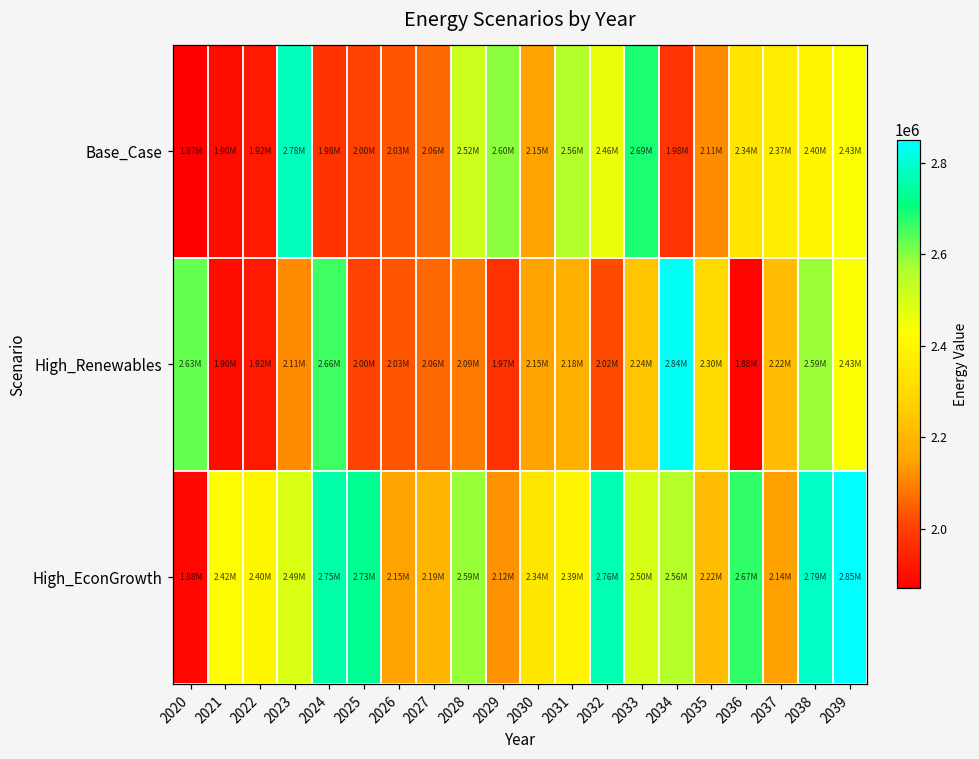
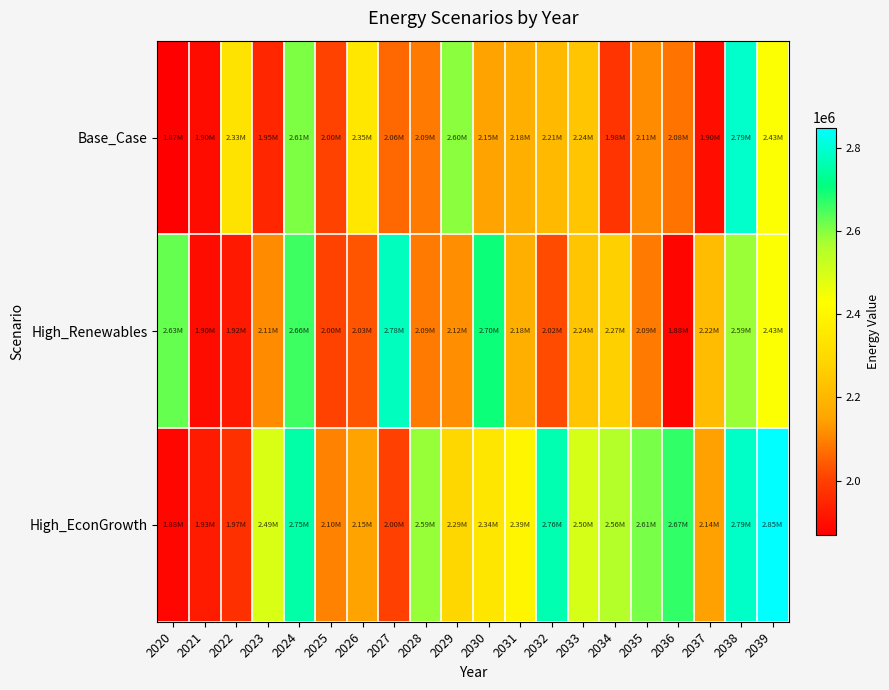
  {
    "Base_Case": {
      "2020": "1.87M",
      "2021": "1.90M",
-     "2022": "1.92M",
-     "2023": "2.78M",
-     "2024": "1.98M",
+     "2022": "2.33M",
+     "2023": "1.95M",
+     "2024": "2.61M",
      "2025": "2.00M",
-     "2026": "2.03M",
+     "2026": "2.35M",
      "2027": "2.06M",
-     "2028": "2.52M",
+     "2028": "2.09M",
      "2029": "2.60M",
      "2030": "2.15M",
-     "2031": "2.56M",
-     "2032": "2.46M",
-     "2033": "2.69M",
+     "2031": "2.18M",
+     "2032": "2.21M",
+     "2033": "2.24M",
      "2034": "1.98M",
      "2035": "2.11M",
-     "2036": "2.34M",
-     "2037": "2.37M",
-     "2038": "2.40M",
+     "2036": "2.08M",
+     "2037": "1.90M",
+     "2038": "2.79M",
      "2039": "2.43M"
    },
    "High_Renewables": {
      "2020": "2.63M",
      "2021": "1.90M",
      "2022": "1.92M",
      "2023": "2.11M",
      "2024": "2.66M",
      "2025": "2.00M",
      "2026": "2.03M",
-     "2027": "2.06M",
+     "2027": "2.78M",
      "2028": "2.09M",
-     "2029": "1.97M",
-     "2030": "2.15M",
+     "2029": "2.12M",
+     "2030": "2.70M",
      "2031": "2.18M",
      "2032": "2.02M",
      "2033": "2.24M",
-     "2034": "2.84M",
-     "2035": "2.30M",
+     "2034": "2.27M",
+     "2035": "2.09M",
      "2036": "1.88M",
      "2037": "2.22M",
      "2038": "2.59M",
      "2039": "2.43M"
    },
    "High_EconGrowth": {
      "2020": "1.88M",
-     "2021": "2.42M",
-     "2022": "2.40M",
+     "2021": "1.93M",
+     "2022": "1.97M",
      "2023": "2.49M",
      "2024": "2.75M",
-     "2025": "2.73M",
+     "2025": "2.10M",
      "2026": "2.15M",
-     "2027": "2.19M",
+     "2027": "2.00M",
      "2028": "2.59M",
-     "2029": "2.12M",
+     "2029": "2.29M",
      "2030": "2.34M",
      "2031": "2.39M",
      "2032": "2.76M",
      "2033": "2.50M",
      "2034": "2.56M",
-     "2035": "2.22M",
+     "2035": "2.61M",
      "2036": "2.67M",
      "2037": "2.14M",
      "2038": "2.79M",
      "2039": "2.85M"
    }
  }
